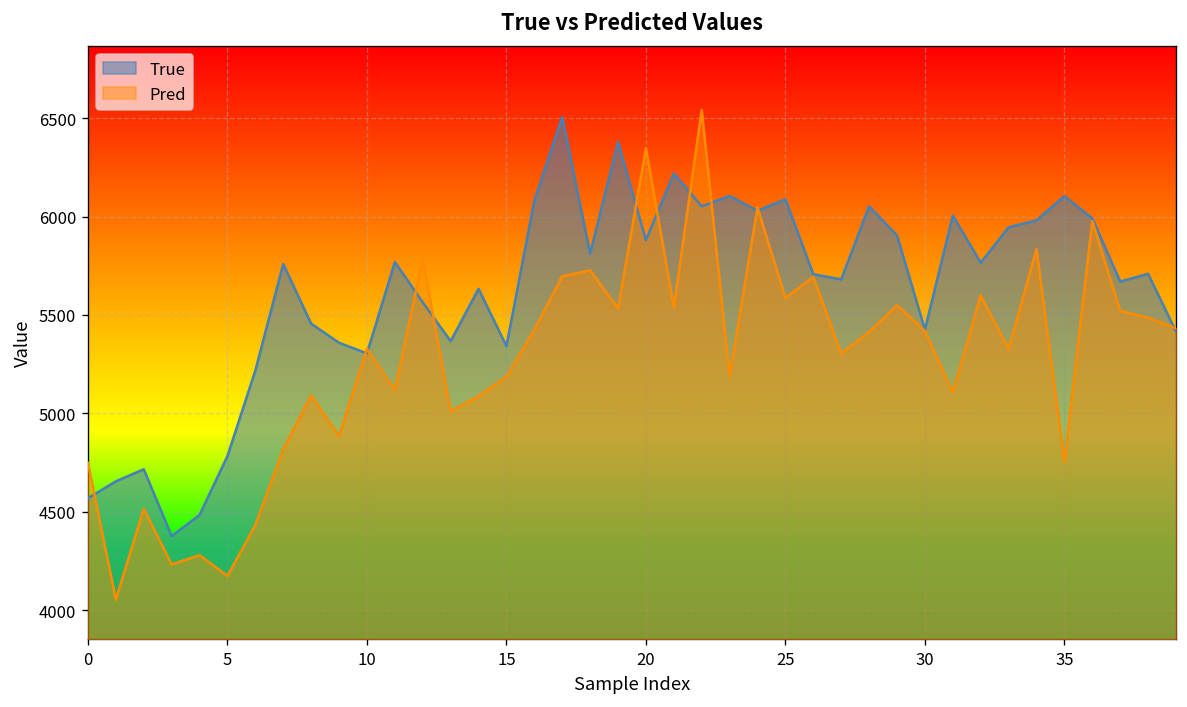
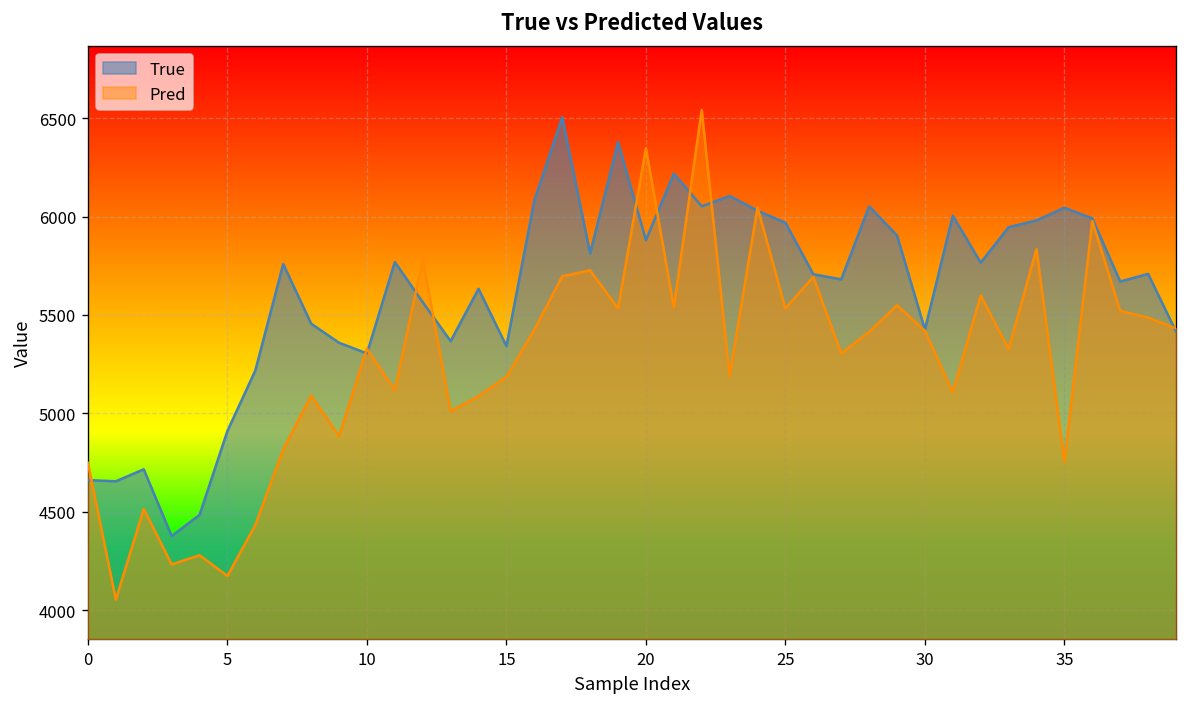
  {
    "True": {
-     "0": 4570,
-     "5": 4780,
+     "0": 4660,
+     "5": 4910,
      "10": 5310,
      "15": 5340,
      "20": 5880,
-     "25": 6090,
-     "35": 6100
+     "25": 5970,
+     "35": 6050
    },
    "Pred": {
      "0": 4750,
      "5": 4170,
      "10": 5330,
      "15": 5190,
      "20": 6350,
-     "25": 5590,
+     "25": 5530,
      "35": 4750
    }
  }
